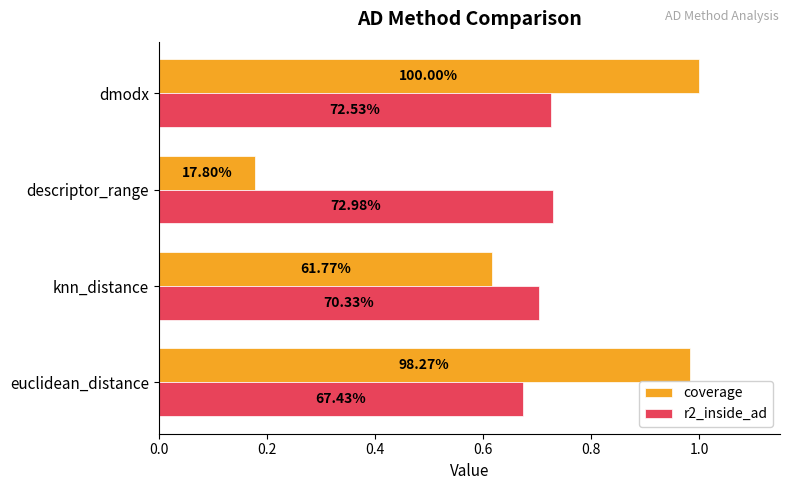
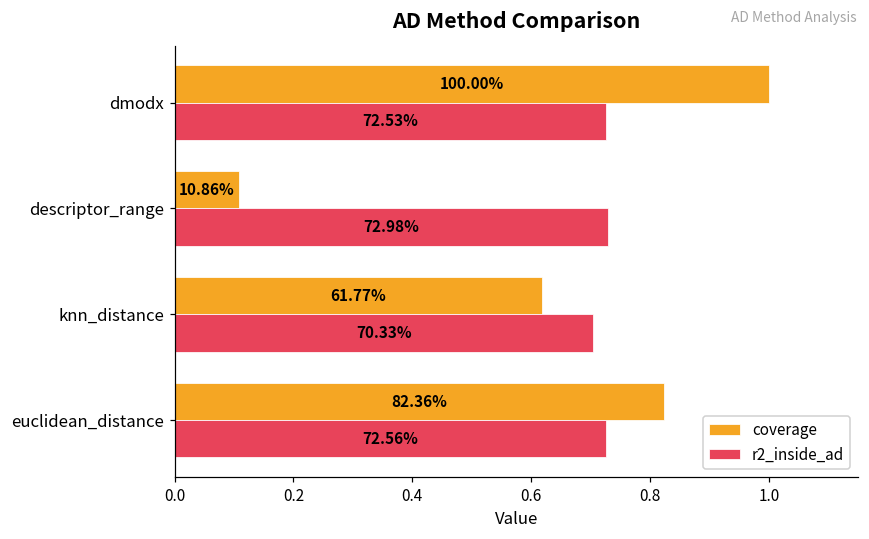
  {
    "coverage": {
      "dmodx": "100.00%",
-     "descriptor_range": "17.80%",
+     "descriptor_range": "10.86%",
      "knn_distance": "61.77%",
-     "euclidean_distance": "98.27%"
+     "euclidean_distance": "82.36%"
    },
    "r2_inside_ad": {
      "dmodx": "72.53%",
      "descriptor_range": "72.98%",
      "knn_distance": "70.33%",
-     "euclidean_distance": "67.43%"
+     "euclidean_distance": "72.56%"
    }
  }
